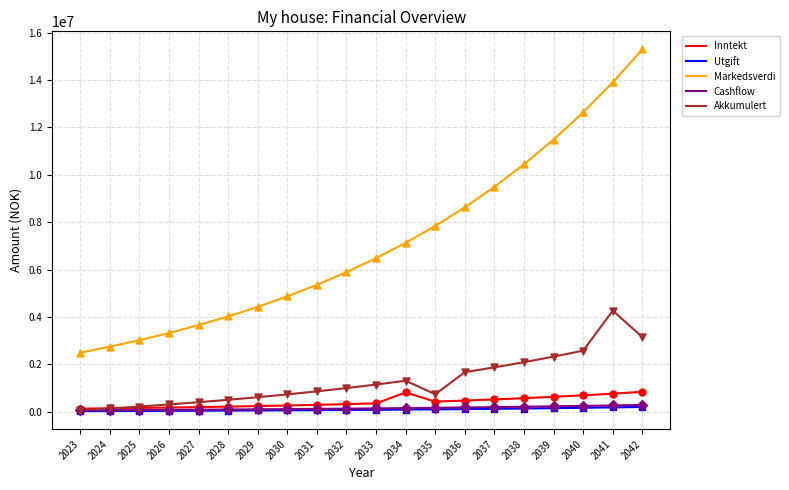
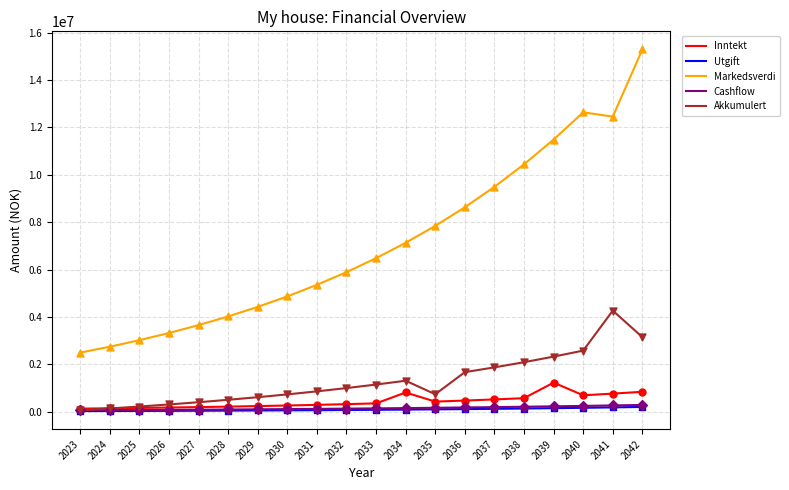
  {
    "Inntekt": {
      "2027": 200000,
      "2028": 200000,
      "2029": 200000,
      "2030": 300000,
      "2031": 300000,
      "2032": 300000,
      "2033": 400000,
      "2034": 800000,
      "2035": 400000,
      "2036": 500000,
      "2037": 500000,
      "2038": 600000,
-     "2039": 600000,
+     "2039": 1200000,
      "2040": 700000,
      "2041": 800000,
      "2042": 800000
    },
    "Markedsverdi": {
      "2023": 2500000,
      "2024": 2800000,
      "2025": 3000000,
      "2026": 3300000,
      "2027": 3700000,
      "2028": 4000000,
      "2029": 4400000,
      "2030": 4900000,
      "2031": 5400000,
      "2032": 5900000,
      "2033": 6500000,
      "2034": 7100000,
      "2035": 7800000,
      "2036": 8600000,
      "2037": 9500000,
      "2038": 10400000,
      "2039": 11500000,
      "2040": 12600000,
-     "2041": 13900000,
+     "2041": 12500000,
      "2042": 15300000
    },
    "Akkumulert": {
      "2026": 300000,
      "2027": 400000,
      "2028": 500000,
      "2029": 600000,
      "2030": 700000,
      "2031": 900000,
      "2032": 1000000,
      "2033": 1200000,
      "2034": 1300000,
      "2035": 700000,
      "2036": 1700000,
      "2037": 1900000,
      "2038": 2100000,
      "2039": 2300000,
      "2040": 2600000,
      "2041": 4300000,
      "2042": 3200000
    }
  }
